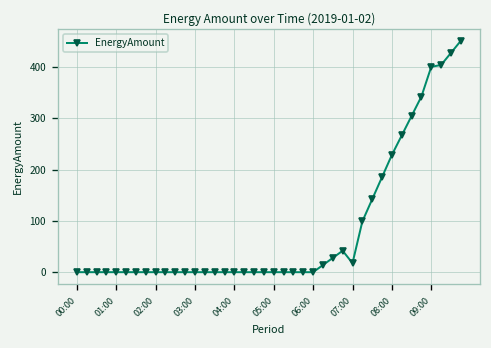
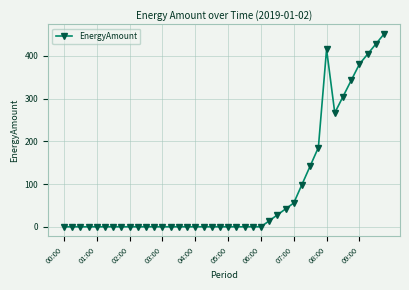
  {
    "00:00": 0,
    "01:00": 0,
    "02:00": 0,
    "03:00": 0,
    "04:00": 0,
    "05:00": 0,
    "06:00": 0,
-   "07:00": 20,
-   "08:00": 230,
-   "09:00": 400
+   "07:00": 60,
+   "08:00": 420,
+   "09:00": 380
  }
